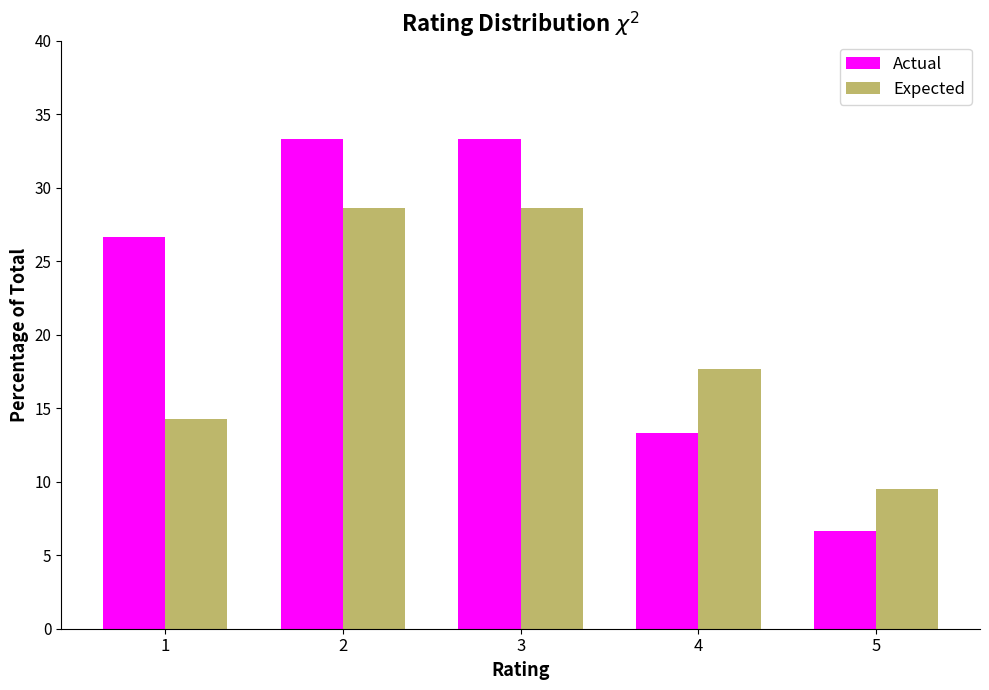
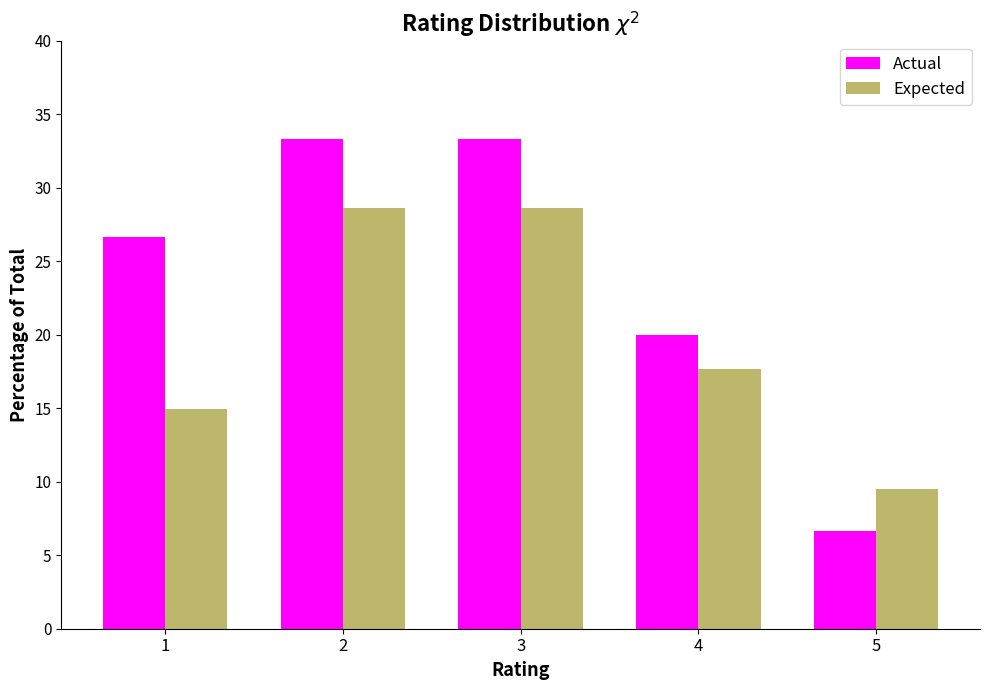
  {
    "Actual": {
      "1": 26.7,
      "2": 33.3,
      "3": 33.3,
-     "4": 13.3,
+     "4": 20.0,
      "5": 6.7
    },
    "Expected": {
-     "1": 14.3,
+     "1": 14.9,
      "2": 28.6,
      "3": 28.6,
      "4": 17.7,
      "5": 9.5
    }
  }
